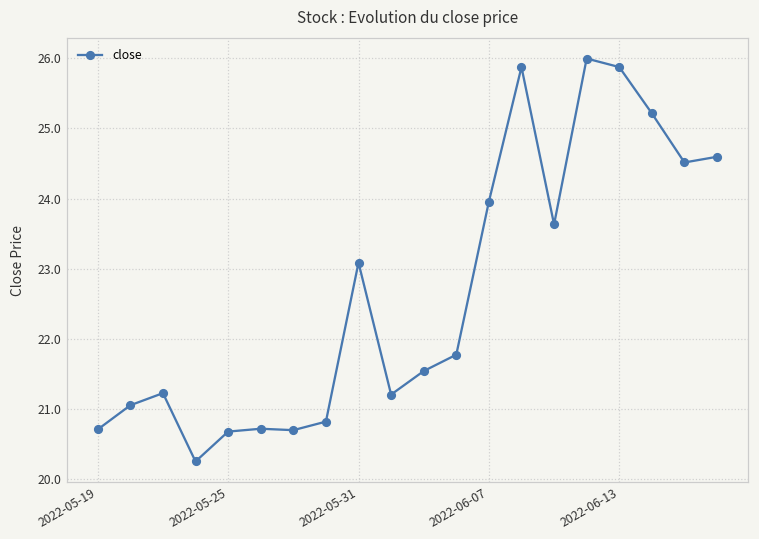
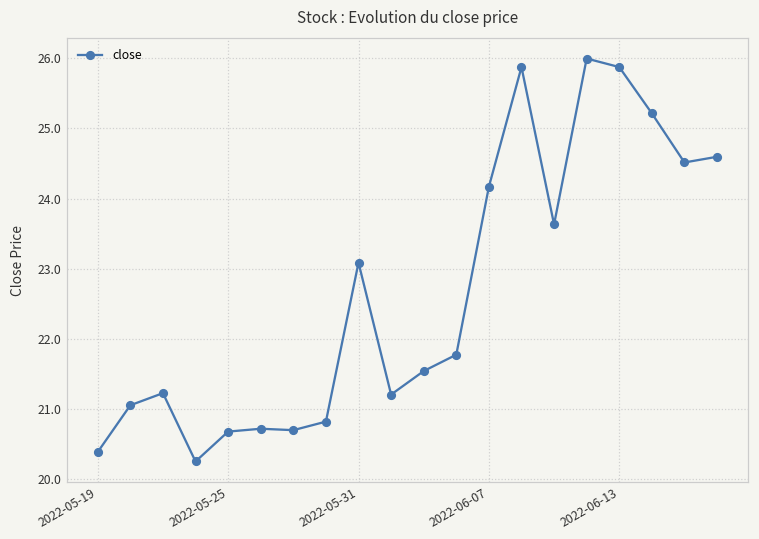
  {
-   "2022-05-19": 20.7,
+   "2022-05-19": 20.4,
    "2022-05-25": 20.7,
    "2022-05-31": 23.1,
-   "2022-06-07": 24.0,
+   "2022-06-07": 24.2,
    "2022-06-13": 25.9
  }
